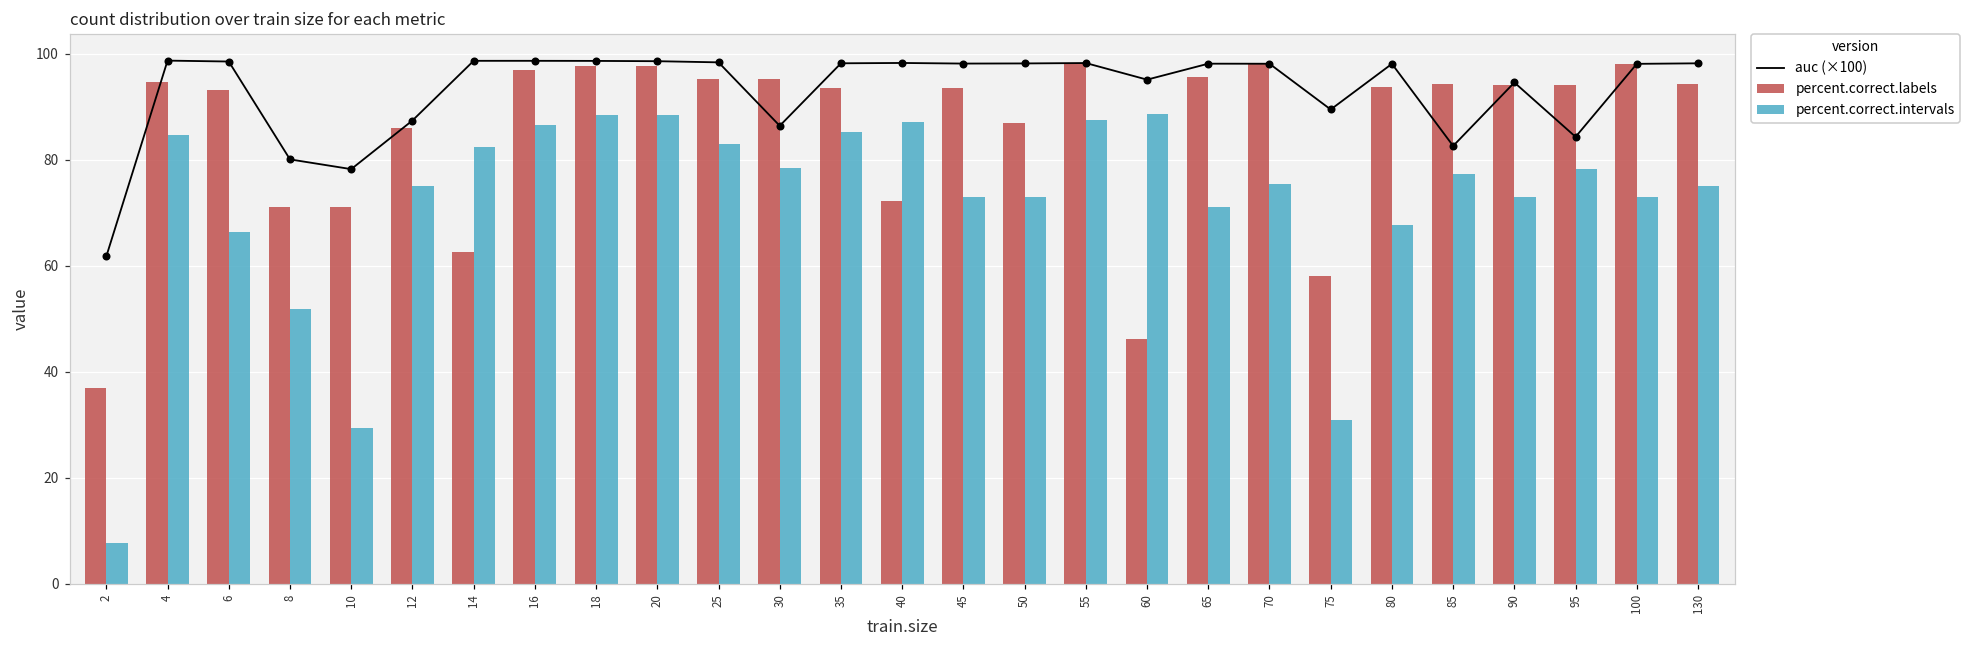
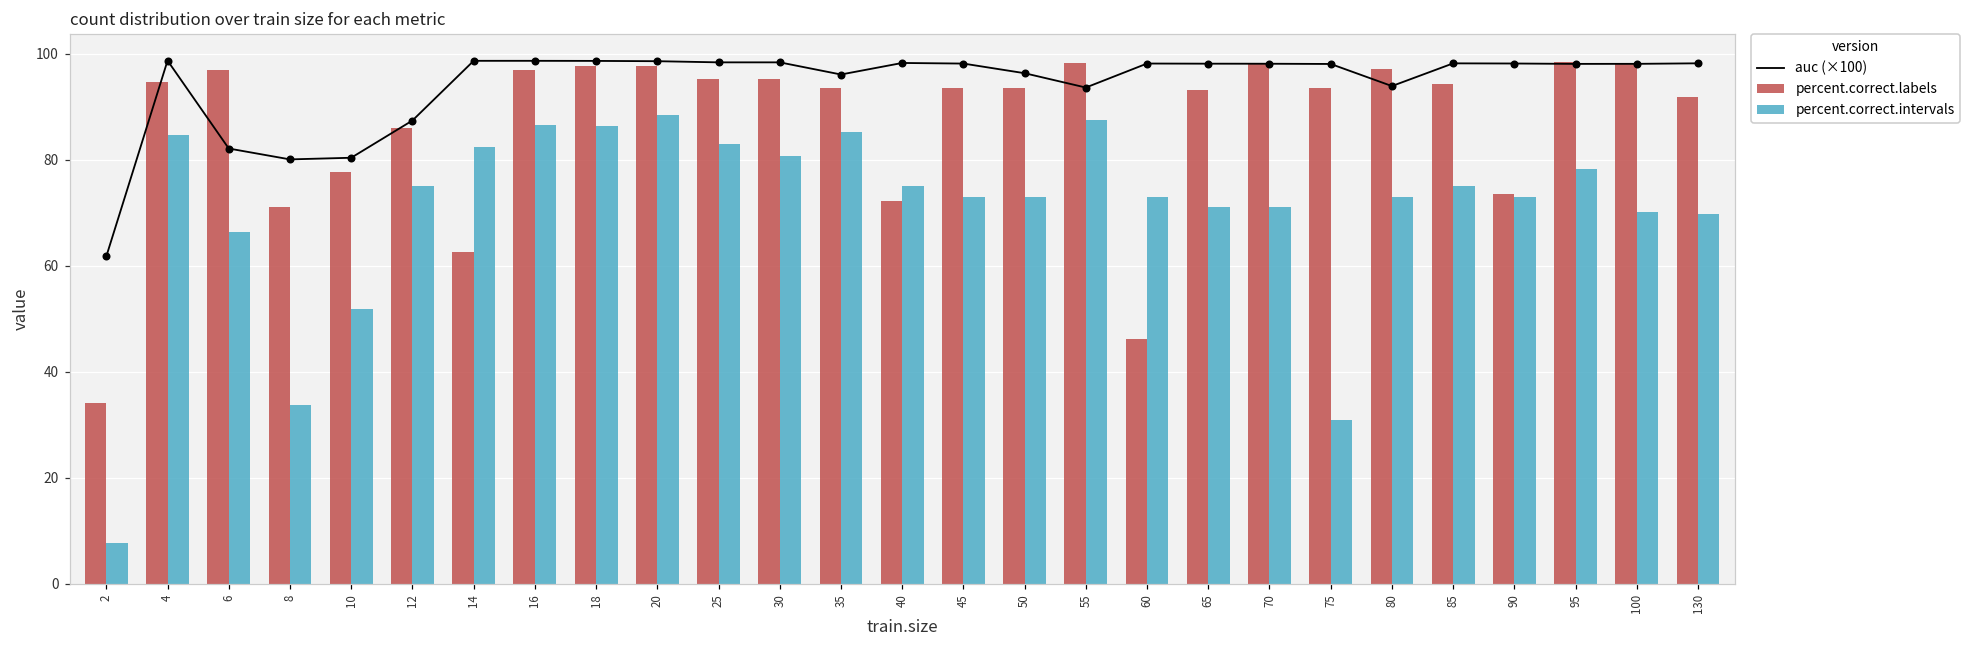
  {
    "percent.correct.labels": {
-     "2": 37,
+     "2": 34,
      "4": 95,
-     "6": 93,
+     "6": 97,
      "8": 71,
-     "10": 71,
+     "10": 78,
      "12": 86,
      "14": 63,
      "16": 97,
      "18": 98,
      "20": 98,
      "25": 95,
      "30": 95,
      "35": 93,
      "40": 72,
      "45": 93,
-     "50": 87,
+     "50": 93,
      "55": 98,
      "60": 46,
-     "65": 96,
+     "65": 93,
      "70": 98,
-     "75": 58,
-     "80": 94,
+     "75": 93,
+     "80": 97,
      "85": 94,
-     "90": 94,
-     "95": 94,
+     "90": 74,
+     "95": 98,
      "100": 98,
-     "130": 94
+     "130": 92
    },
    "auc (×100)": {
      "2": 62,
      "4": 99,
-     "6": 99,
+     "6": 82,
      "8": 80,
-     "10": 78,
+     "10": 80,
      "12": 87,
      "14": 99,
      "16": 99,
      "18": 99,
      "20": 99,
      "25": 98,
-     "30": 86,
-     "35": 98,
+     "30": 98,
+     "35": 96,
      "40": 98,
      "45": 98,
-     "50": 98,
-     "55": 98,
-     "60": 95,
+     "50": 96,
+     "55": 94,
+     "60": 98,
      "65": 98,
      "70": 98,
-     "75": 90,
-     "80": 98,
-     "85": 83,
-     "90": 95,
-     "95": 84,
+     "75": 98,
+     "80": 94,
+     "85": 98,
+     "90": 98,
+     "95": 98,
      "100": 98,
      "130": 98
    },
    "percent.correct.intervals": {
      "2": 8,
      "4": 85,
      "6": 66,
-     "8": 52,
-     "10": 29,
+     "8": 34,
+     "10": 52,
      "12": 75,
      "14": 82,
      "16": 87,
-     "18": 88,
+     "18": 86,
      "20": 88,
      "25": 83,
-     "30": 79,
+     "30": 81,
      "35": 85,
-     "40": 87,
+     "40": 75,
      "45": 73,
      "50": 73,
      "55": 88,
-     "60": 89,
+     "60": 73,
      "65": 71,
-     "70": 75,
+     "70": 71,
      "75": 31,
-     "80": 68,
-     "85": 77,
+     "80": 73,
+     "85": 75,
      "90": 73,
      "95": 78,
-     "100": 73,
-     "130": 75
+     "100": 70,
+     "130": 70
    }
  }
